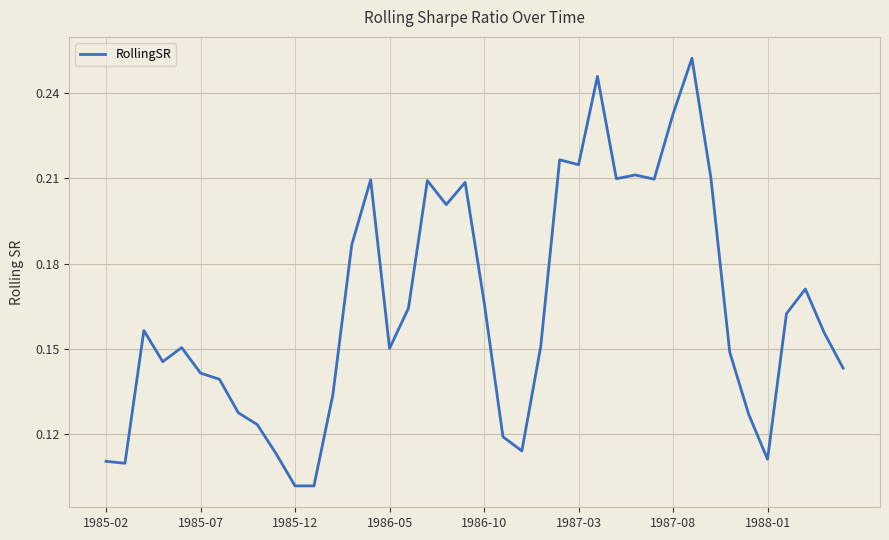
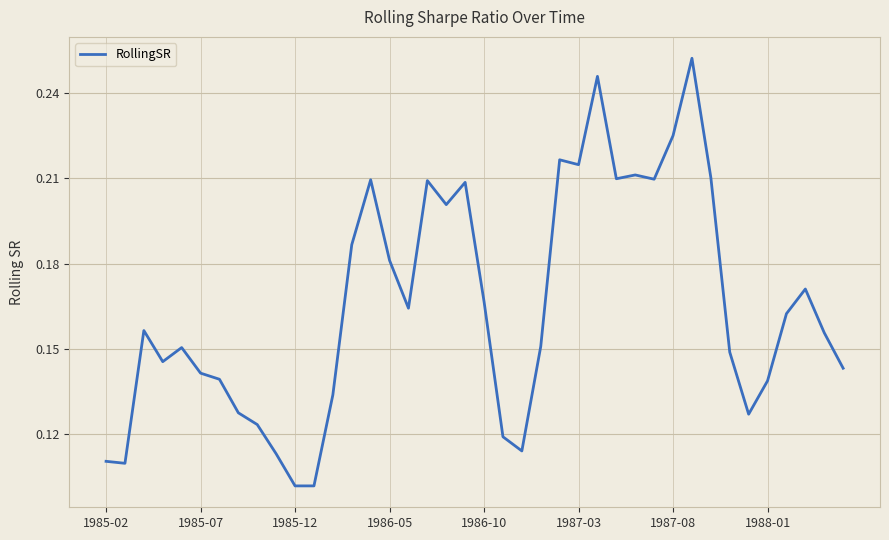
  {
    "1985-02": 0.110,
    "1985-07": 0.141,
    "1985-12": 0.102,
-   "1986-05": 0.150,
+   "1986-05": 0.181,
    "1986-10": 0.167,
    "1987-03": 0.215,
-   "1987-08": 0.233,
-   "1988-01": 0.111
+   "1987-08": 0.225,
+   "1988-01": 0.139
  }
